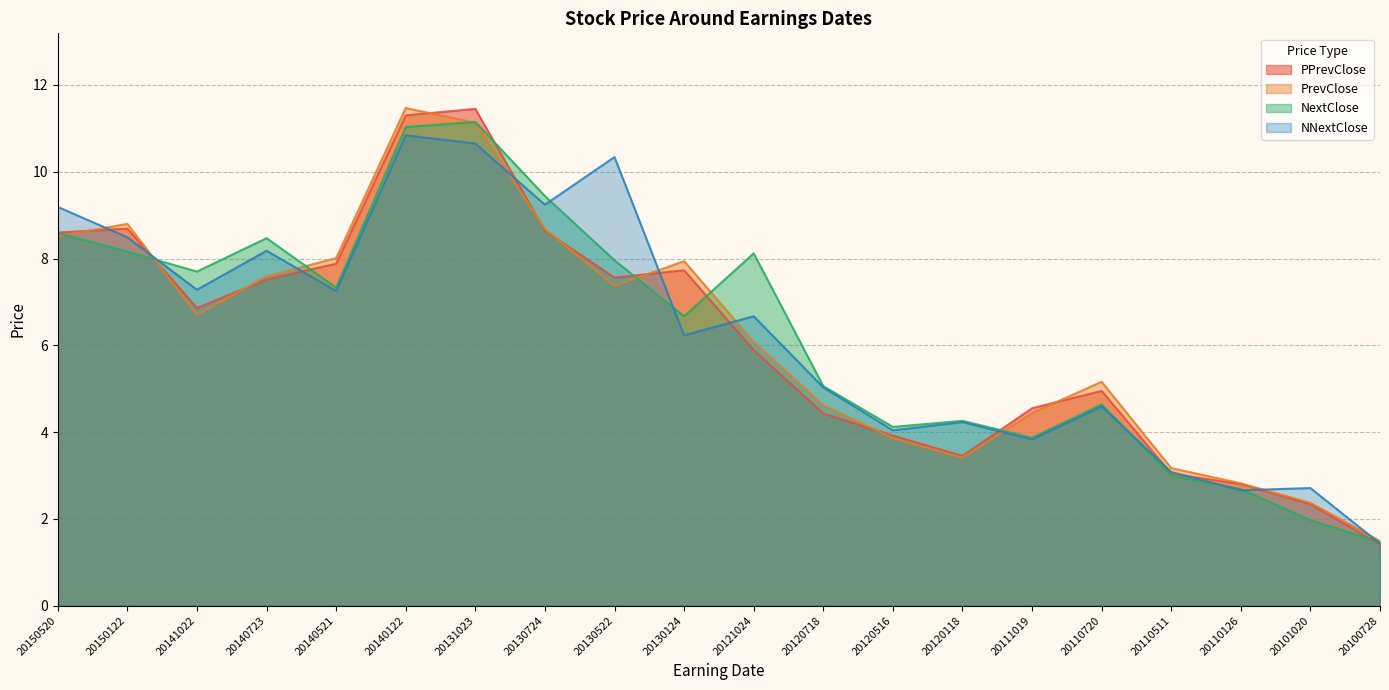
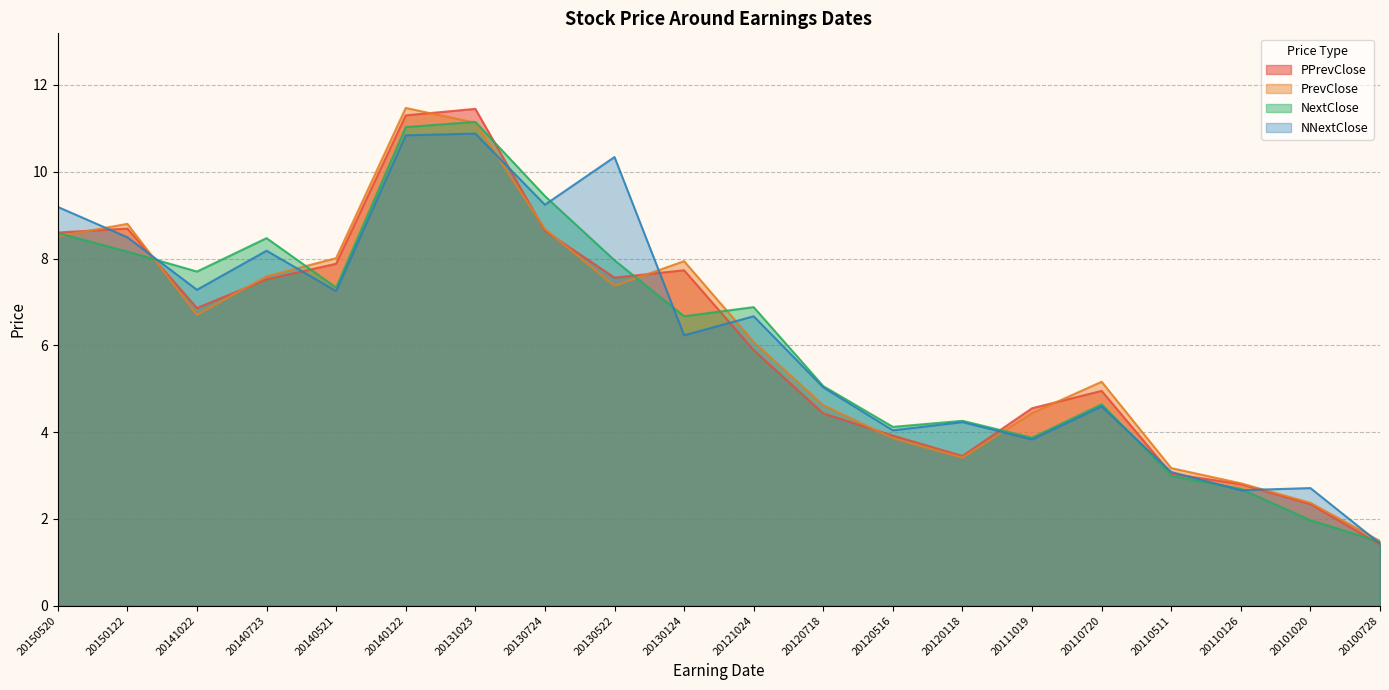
  {
    "NextClose": {
      "20150122": 8.2,
      "20141022": 7.7,
      "20140723": 8.5,
      "20140521": 7.3,
      "20140122": 11.0,
      "20130724": 9.4,
      "20130522": 8.0,
      "20130124": 6.7,
-     "20121024": 8.1,
+     "20121024": 6.9,
      "20120516": 4.1,
      "20101020": 2.0
    },
    "NNextClose": {
      "20150520": 9.2,
      "20150122": 8.5,
      "20141022": 7.3,
      "20140723": 8.2,
      "20140521": 7.3,
      "20140122": 10.8,
-     "20131023": 10.7,
+     "20131023": 10.9,
      "20130724": 9.2,
      "20130522": 10.3,
      "20130124": 6.2,
      "20121024": 6.7,
      "20120516": 4.0,
      "20101020": 2.7
    }
  }
